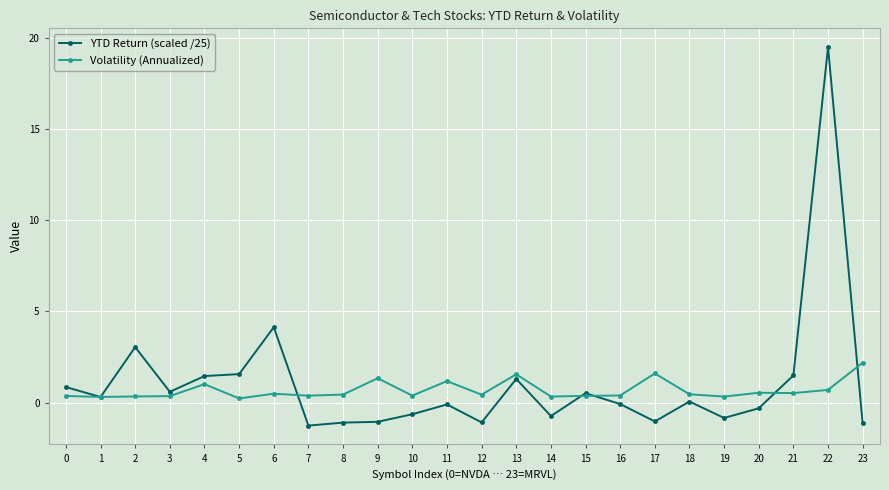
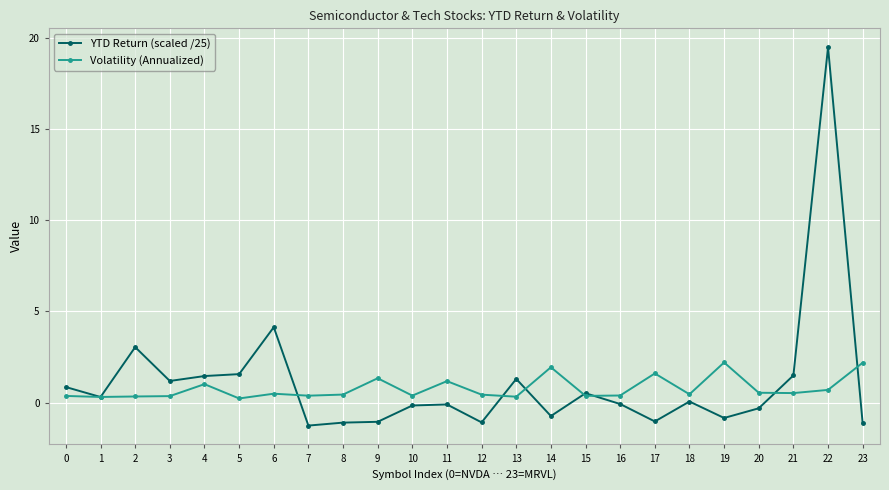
  {
    "YTD Return (scaled /25)": {
      "0": 0.8,
      "2": 3.0,
-     "3": 0.6,
+     "3": 1.2,
      "4": 1.5,
      "5": 1.6,
      "6": 4.1,
      "7": -1.3,
      "8": -1.1,
      "9": -1.1,
-     "10": -0.6,
+     "10": -0.2,
      "11": -0.1,
      "12": -1.1,
      "13": 1.3,
      "14": -0.7,
      "15": 0.5,
      "16": -0.1,
      "17": -1.0,
      "18": 0.1,
      "19": -0.8,
      "20": -0.3,
      "21": 1.5,
      "22": 19.5,
      "23": -1.1
    },
    "Volatility (Annualized)": {
      "0": 0.4,
      "2": 0.3,
      "3": 0.4,
      "4": 1.0,
      "5": 0.2,
      "6": 0.5,
      "7": 0.4,
      "8": 0.4,
      "9": 1.3,
      "10": 0.4,
      "11": 1.2,
      "12": 0.4,
-     "13": 1.5,
-     "14": 0.3,
+     "13": 0.3,
+     "14": 1.9,
      "15": 0.4,
      "16": 0.4,
      "17": 1.6,
      "18": 0.5,
-     "19": 0.3,
+     "19": 2.2,
      "20": 0.5,
      "21": 0.5,
      "22": 0.7,
      "23": 2.2
    }
  }
